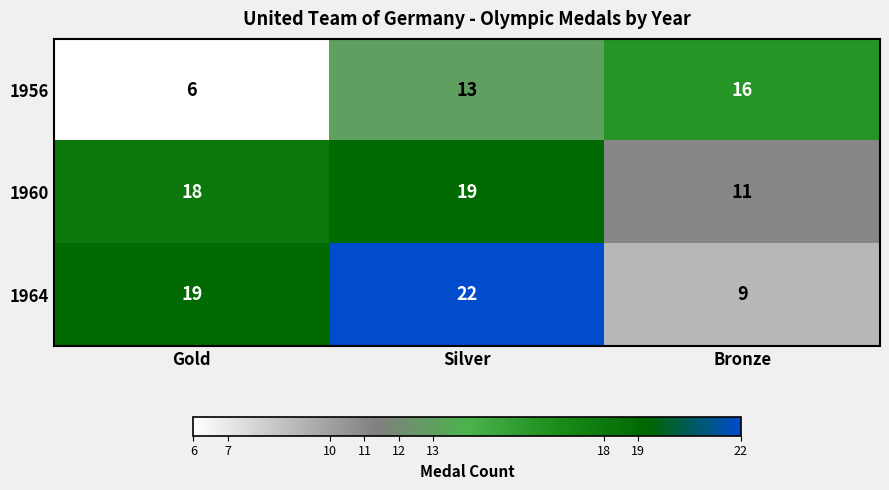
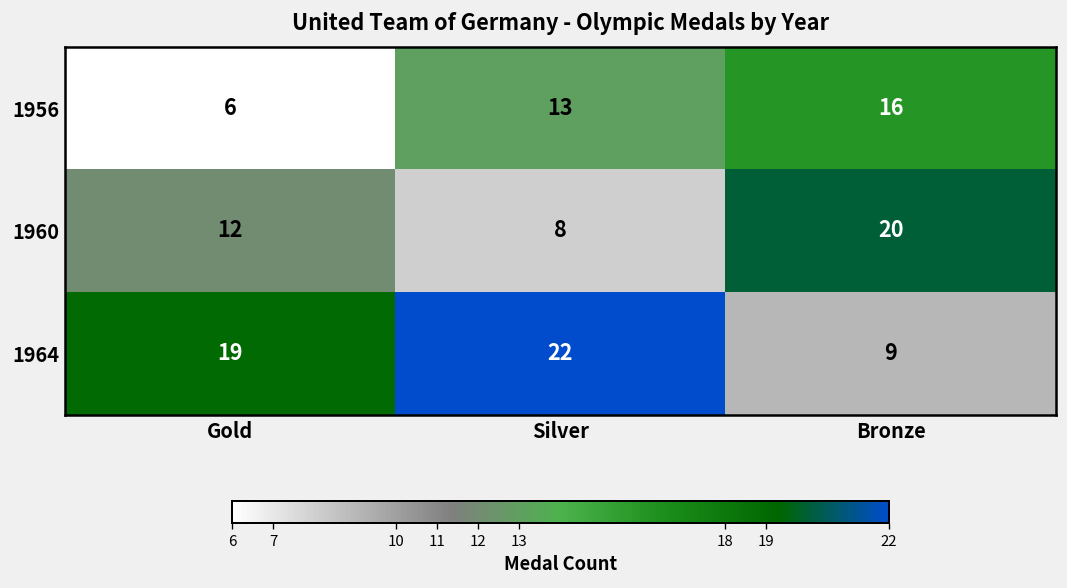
  {
    "1956": {
      "Gold": 6,
      "Silver": 13,
      "Bronze": 16
    },
    "1960": {
-     "Gold": 18,
-     "Silver": 19,
-     "Bronze": 11
+     "Gold": 12,
+     "Silver": 8,
+     "Bronze": 20
    },
    "1964": {
      "Gold": 19,
      "Silver": 22,
      "Bronze": 9
    }
  }
